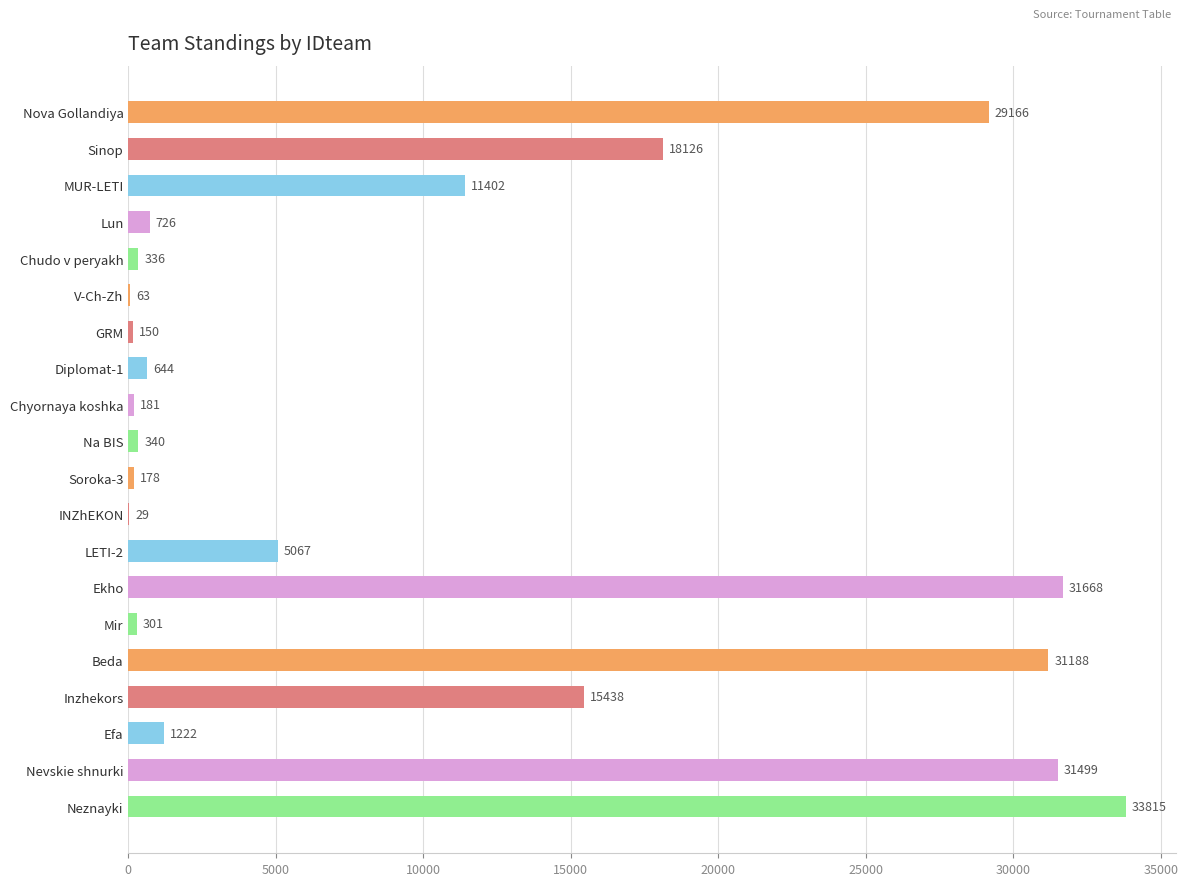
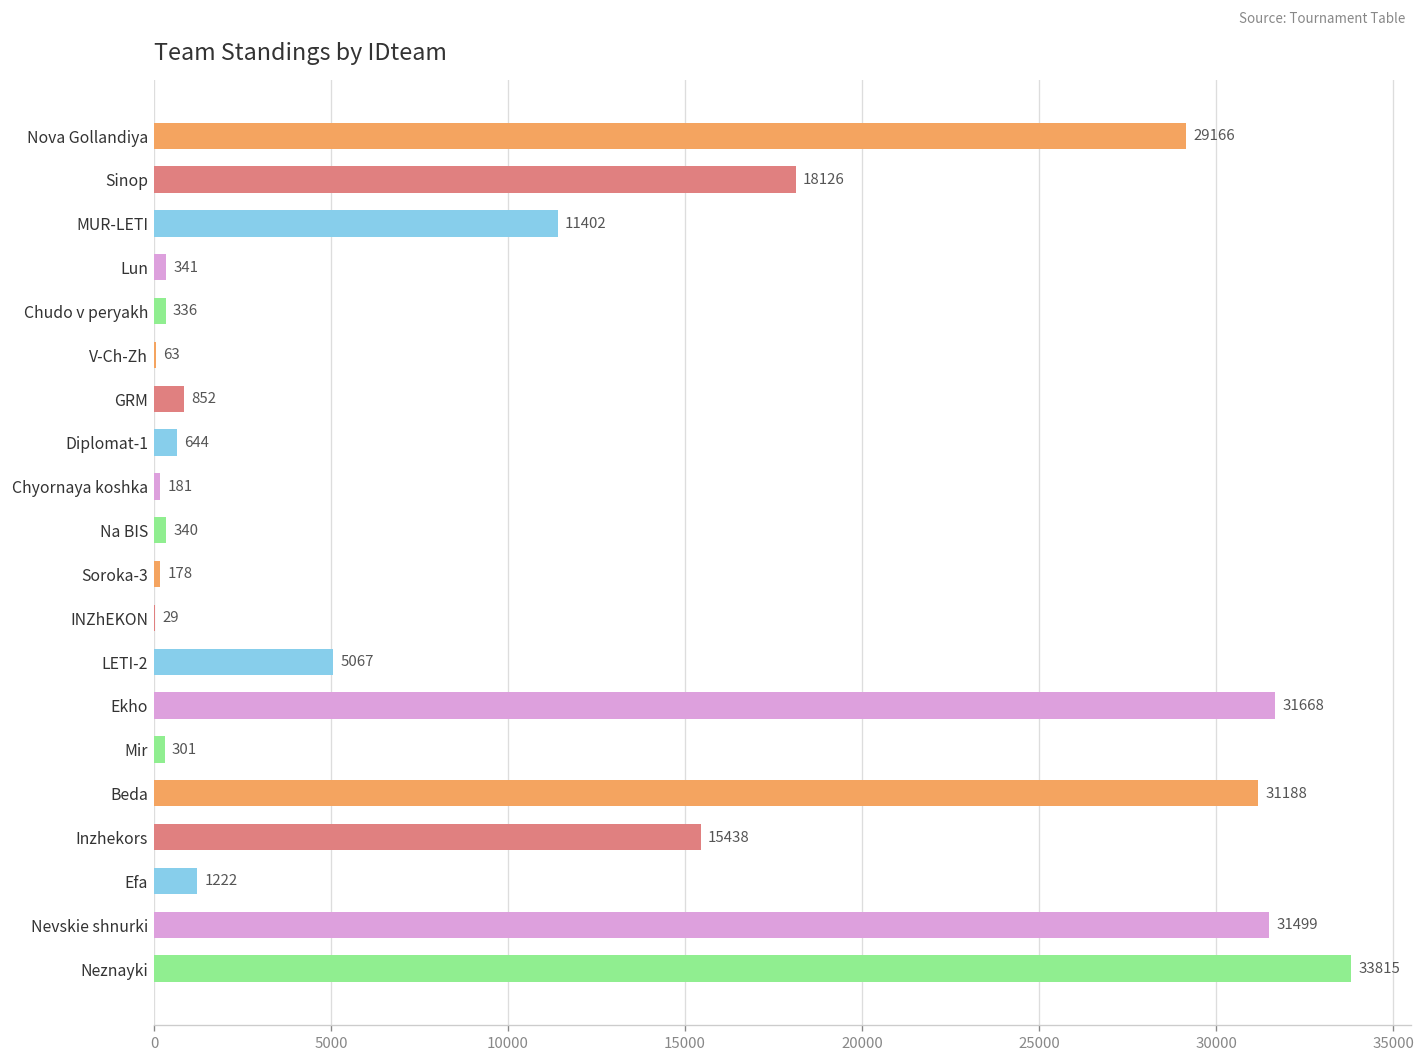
  {
    "Nova Gollandiya": 29166,
    "Sinop": 18126,
    "MUR-LETI": 11402,
-   "Lun": 726,
+   "Lun": 341,
    "Chudo v peryakh": 336,
    "V-Ch-Zh": 63,
-   "GRM": 150,
+   "GRM": 852,
    "Diplomat-1": 644,
    "Chyornaya koshka": 181,
    "Na BIS": 340,
    "Soroka-3": 178,
    "INZhEKON": 29,
    "LETI-2": 5067,
    "Ekho": 31668,
    "Mir": 301,
    "Beda": 31188,
    "Inzhekors": 15438,
    "Efa": 1222,
    "Nevskie shnurki": 31499,
    "Neznayki": 33815
  }
